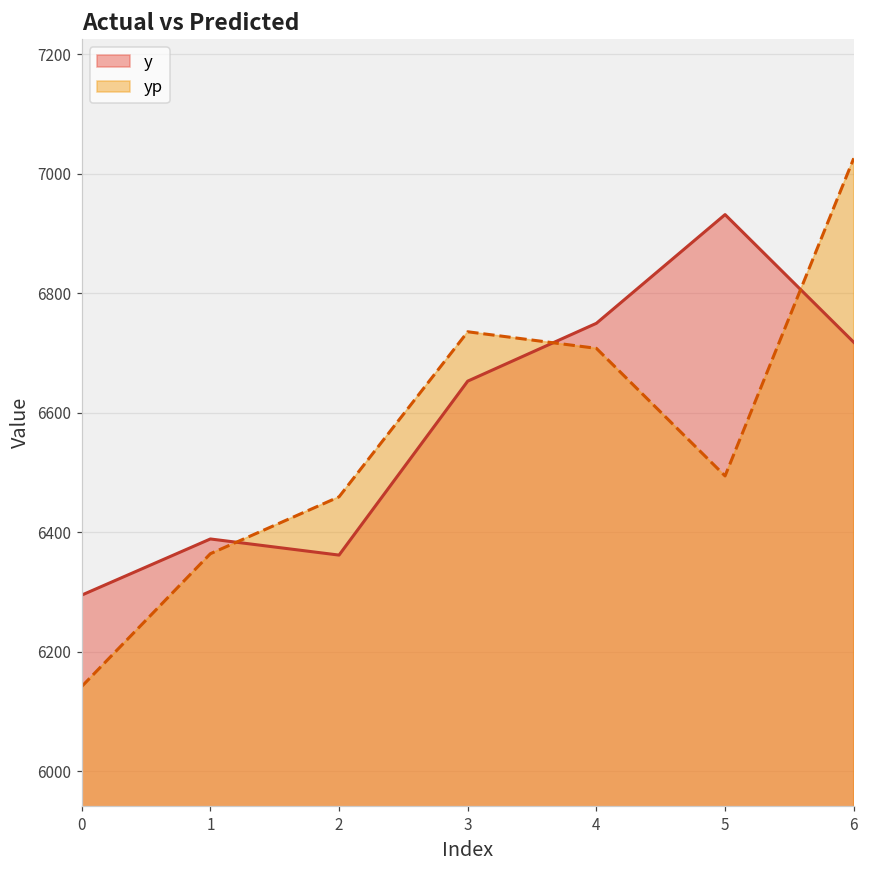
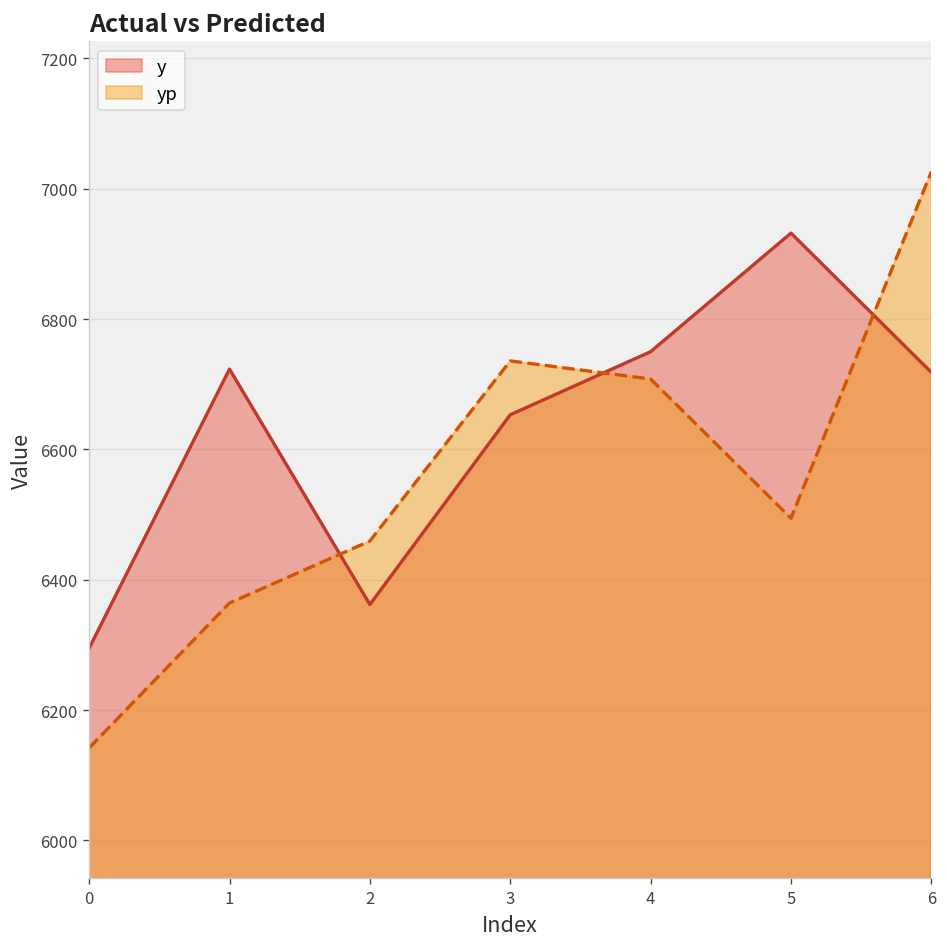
  {
    "y": {
      "0": 6300,
-     "1": 6390,
+     "1": 6720,
      "2": 6360,
      "3": 6650,
      "4": 6750,
      "5": 6930,
      "6": 6720
    },
    "yp": {
      "0": 6140,
      "1": 6360,
      "2": 6460,
      "3": 6740,
      "4": 6710,
      "5": 6490,
      "6": 7030
    }
  }
